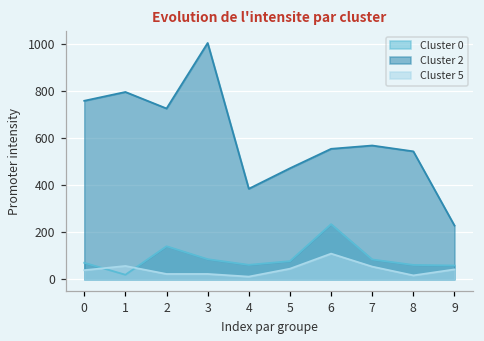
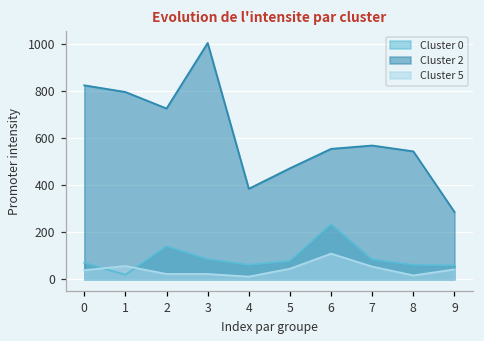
  {
    "Cluster 0": {
      "0": 70,
      "1": 20,
      "2": 140,
      "3": 90,
      "4": 60,
      "5": 80,
      "6": 230,
      "7": 80,
      "8": 60,
      "9": 60
    },
    "Cluster 2": {
-     "0": 760,
+     "0": 820,
      "1": 800,
      "2": 730,
      "3": 1000,
      "4": 390,
      "5": 470,
      "6": 550,
      "7": 570,
      "8": 540,
-     "9": 230
+     "9": 290
    },
    "Cluster 5": {
      "0": 40,
      "1": 60,
      "2": 20,
      "3": 20,
      "4": 10,
      "5": 50,
      "6": 110,
      "7": 50,
      "8": 20,
      "9": 40
    }
  }
